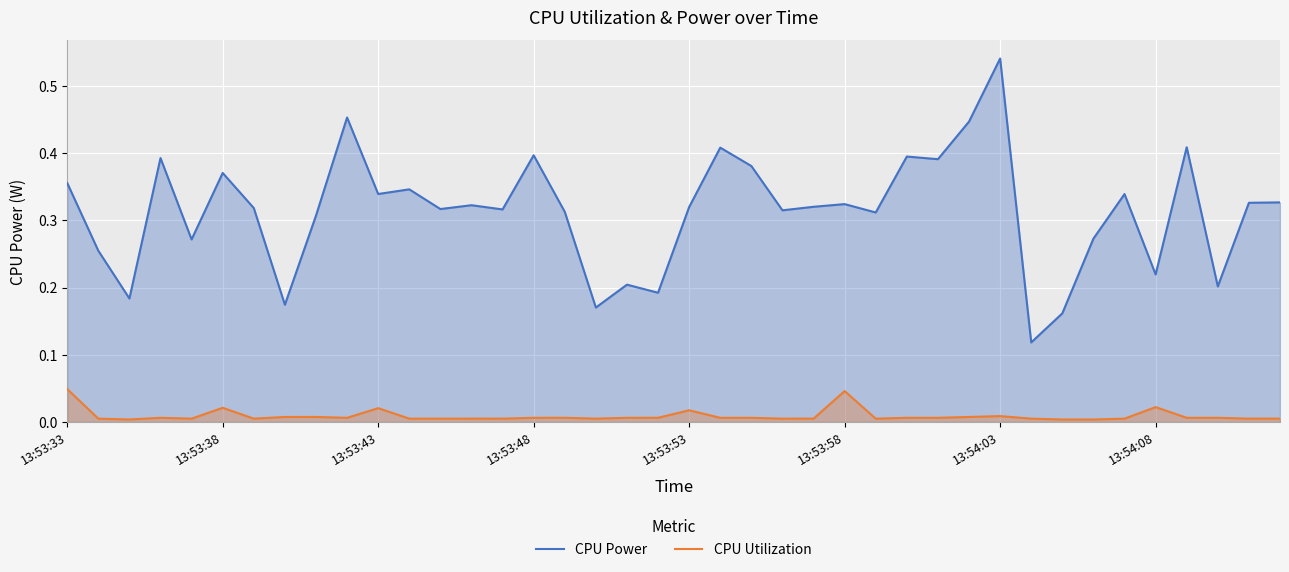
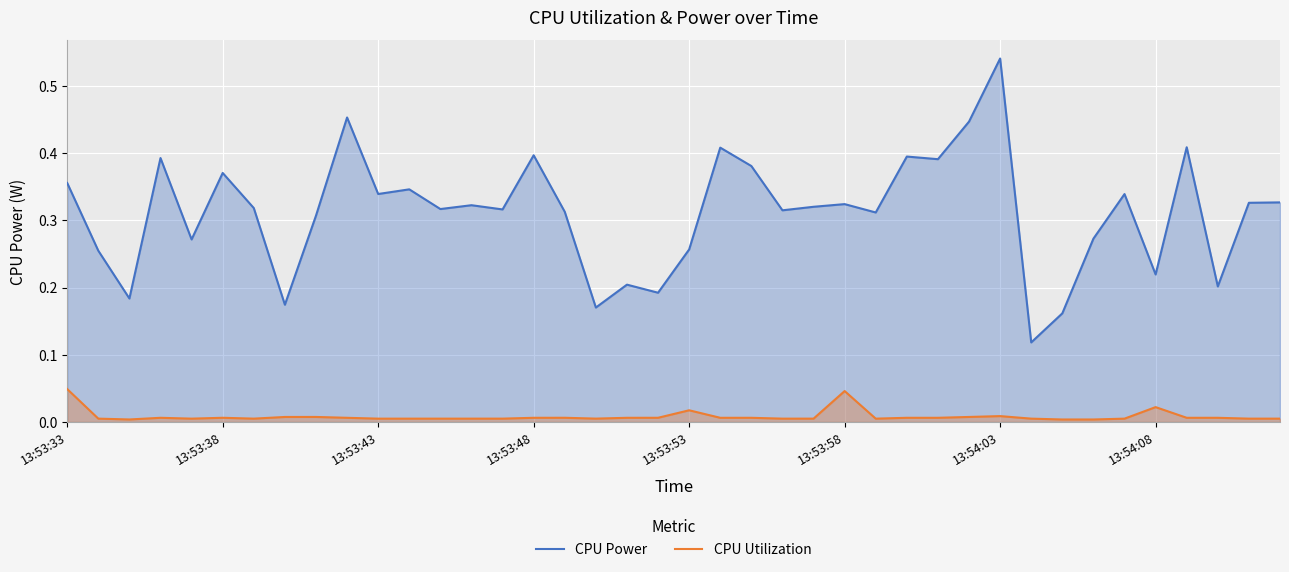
  {
    "CPU Power": {
      "13:53:33": 0.36,
      "13:53:38": 0.37,
      "13:53:43": 0.34,
      "13:53:48": 0.40,
-     "13:53:53": 0.32,
+     "13:53:53": 0.26,
      "13:53:58": 0.32,
      "13:54:03": 0.54,
      "13:54:08": 0.22
    },
    "CPU Utilization": {
      "13:53:33": 0.05,
-     "13:53:38": 0.02,
-     "13:53:43": 0.02,
+     "13:53:38": 0.01,
+     "13:53:43": 0.01,
      "13:53:48": 0.01,
      "13:53:53": 0.02,
      "13:53:58": 0.05,
      "13:54:03": 0.01,
      "13:54:08": 0.02
    }
  }
